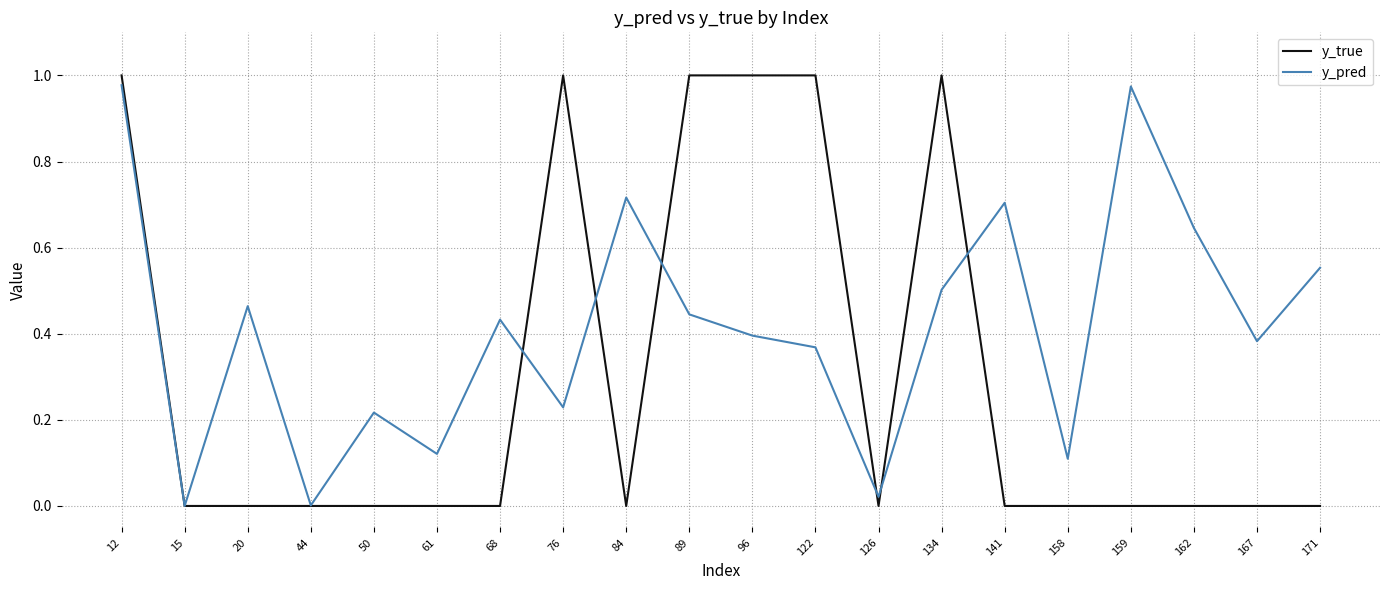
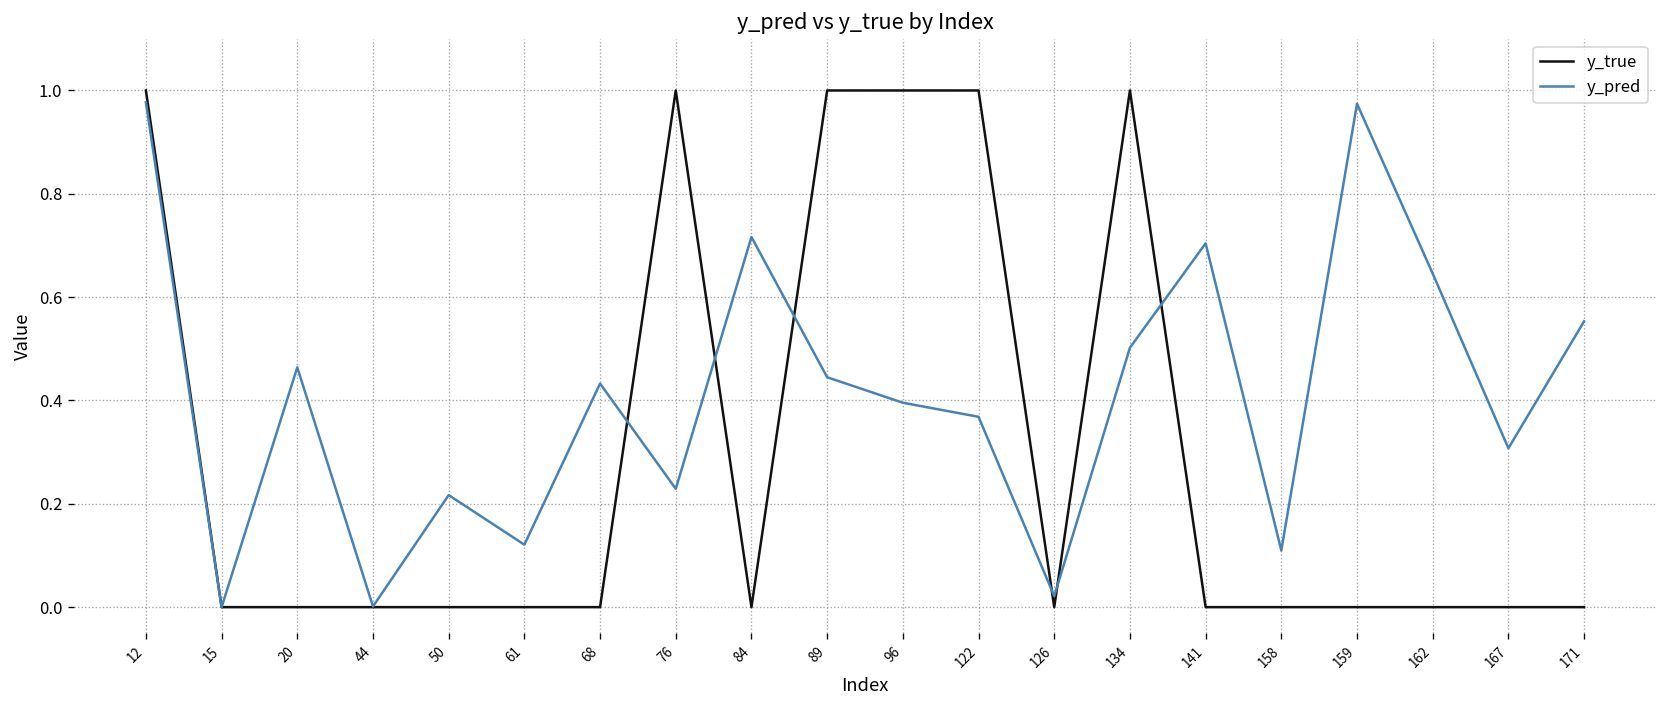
  {
    "y_true": {
      "12": 1.00,
      "20": 0.00,
      "50": 0.00,
      "61": 0.00,
      "68": 0.00,
      "76": 1.00,
      "84": 0.00,
      "89": 1.00,
      "96": 1.00,
      "122": 1.00,
      "126": 0.00,
      "134": 1.00,
      "141": 0.00,
      "158": 0.00,
      "159": 0.00,
      "162": 0.00,
      "167": 0.00,
      "171": 0.00
    },
    "y_pred": {
      "12": 0.98,
      "20": 0.46,
      "50": 0.22,
      "61": 0.12,
      "68": 0.43,
      "76": 0.23,
      "84": 0.72,
      "89": 0.44,
      "96": 0.40,
      "122": 0.37,
      "126": 0.02,
      "134": 0.50,
      "141": 0.70,
      "158": 0.11,
      "159": 0.97,
      "162": 0.65,
-     "167": 0.38,
+     "167": 0.31,
      "171": 0.55
    }
  }
